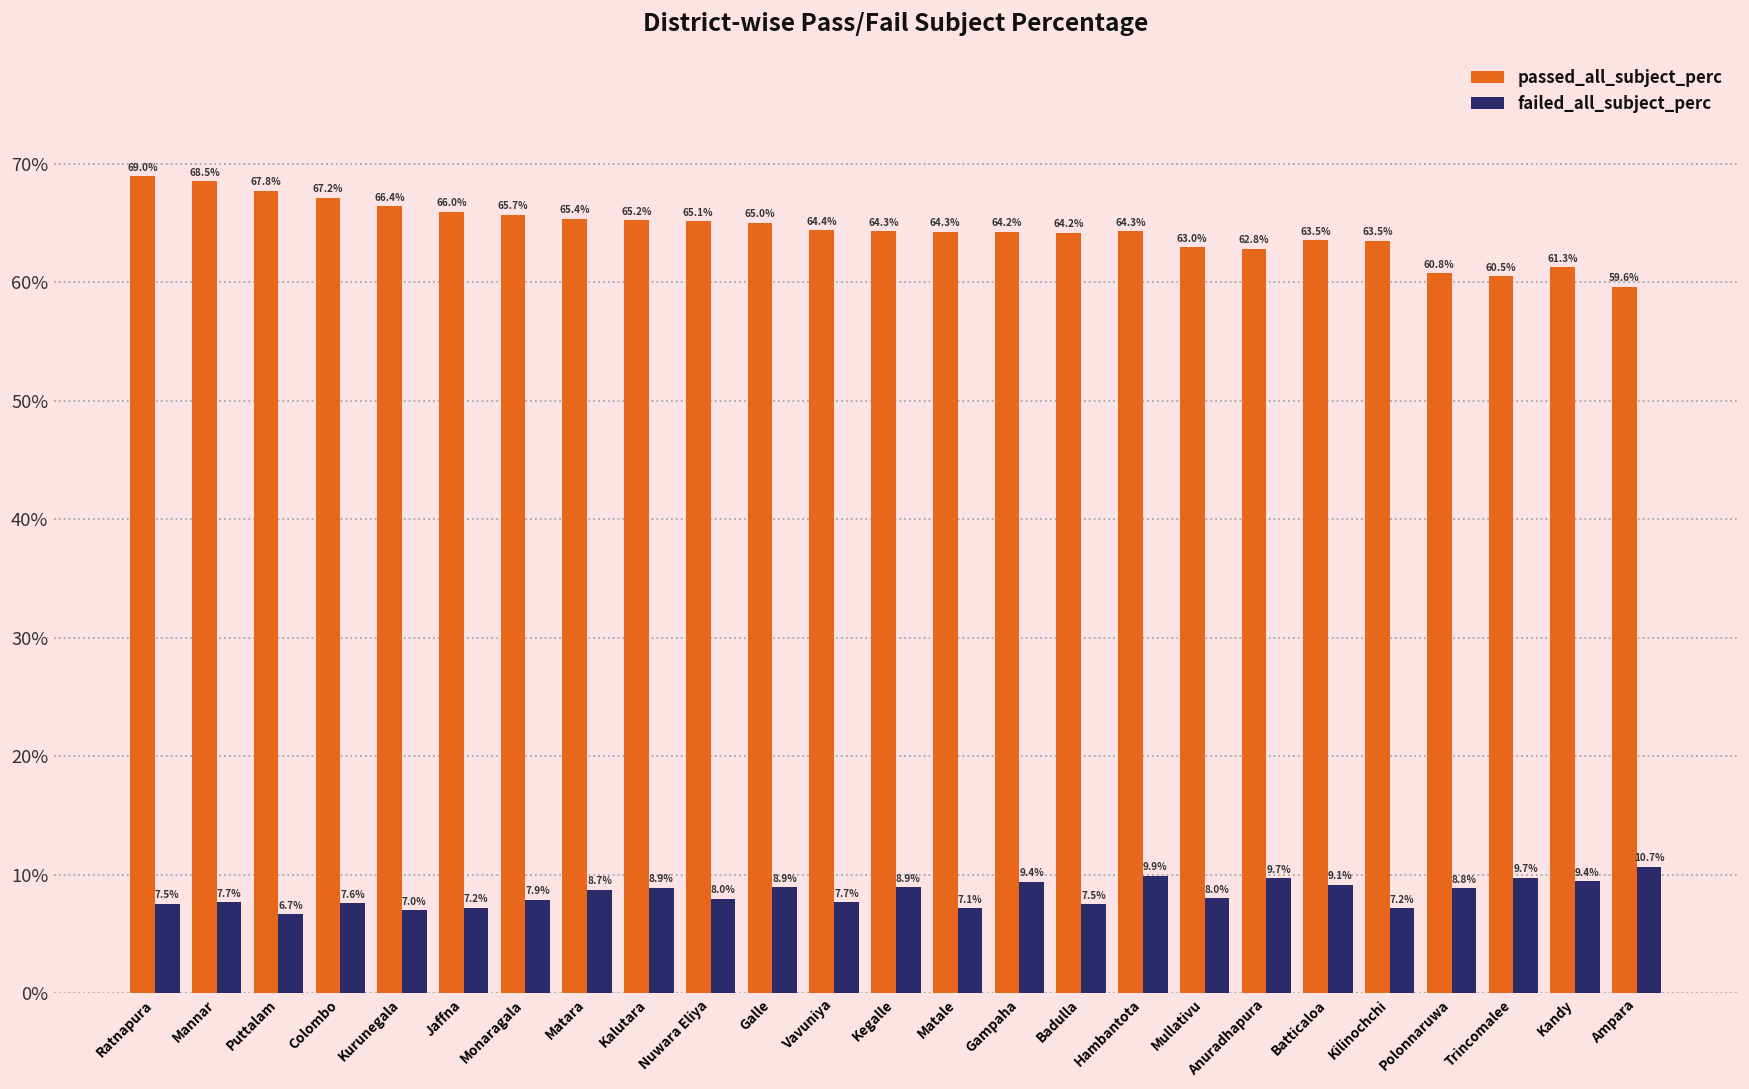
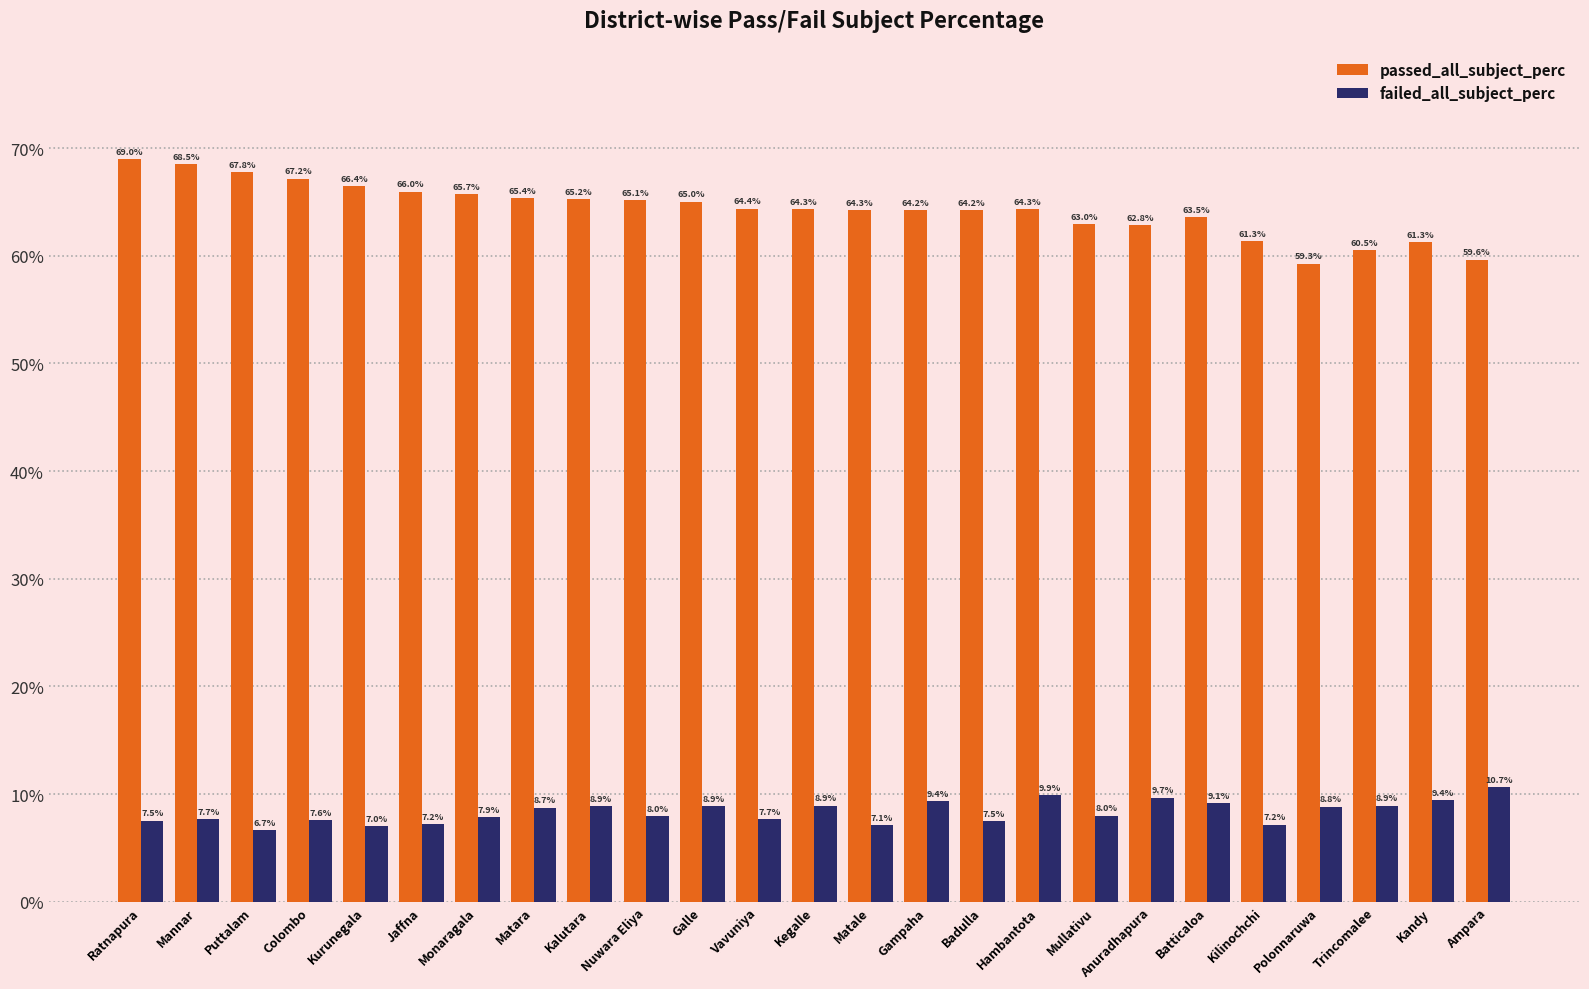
  {
    "passed_all_subject_perc": {
      "Ratnapura": "69.0%",
      "Mannar": "68.5%",
      "Puttalam": "67.8%",
      "Colombo": "67.2%",
      "Kurunegala": "66.4%",
      "Jaffna": "66.0%",
      "Monaragala": "65.7%",
      "Matara": "65.4%",
      "Kalutara": "65.2%",
      "Nuwara Eliya": "65.1%",
      "Galle": "65.0%",
      "Vavuniya": "64.4%",
      "Kegalle": "64.3%",
      "Matale": "64.3%",
      "Gampaha": "64.2%",
      "Badulla": "64.2%",
      "Hambantota": "64.3%",
      "Mullativu": "63.0%",
      "Anuradhapura": "62.8%",
      "Batticaloa": "63.5%",
-     "Kilinochchi": "63.5%",
-     "Polonnaruwa": "60.8%",
+     "Kilinochchi": "61.3%",
+     "Polonnaruwa": "59.3%",
      "Trincomalee": "60.5%",
      "Kandy": "61.3%",
      "Ampara": "59.6%"
    },
    "failed_all_subject_perc": {
      "Ratnapura": "7.5%",
      "Mannar": "7.7%",
      "Puttalam": "6.7%",
      "Colombo": "7.6%",
      "Kurunegala": "7.0%",
      "Jaffna": "7.2%",
      "Monaragala": "7.9%",
      "Matara": "8.7%",
      "Kalutara": "8.9%",
      "Nuwara Eliya": "8.0%",
      "Galle": "8.9%",
      "Vavuniya": "7.7%",
      "Kegalle": "8.9%",
      "Matale": "7.1%",
      "Gampaha": "9.4%",
      "Badulla": "7.5%",
      "Hambantota": "9.9%",
      "Mullativu": "8.0%",
      "Anuradhapura": "9.7%",
      "Batticaloa": "9.1%",
      "Kilinochchi": "7.2%",
      "Polonnaruwa": "8.8%",
-     "Trincomalee": "9.7%",
+     "Trincomalee": "8.9%",
      "Kandy": "9.4%",
      "Ampara": "10.7%"
    }
  }
